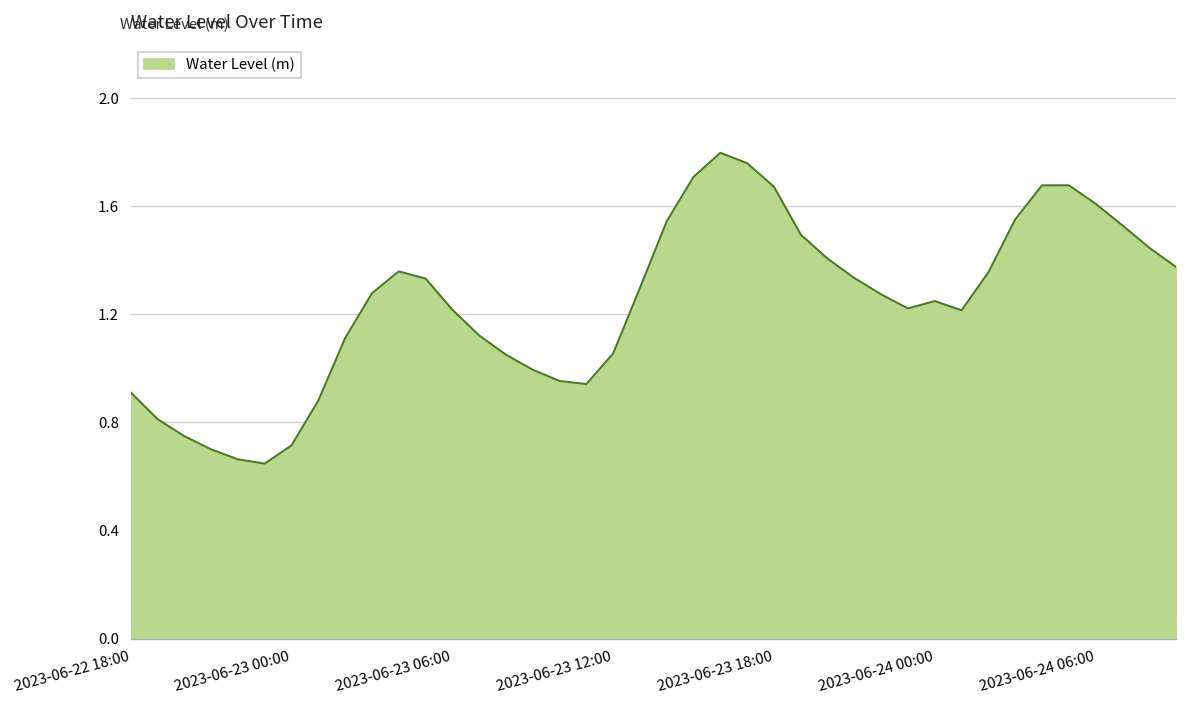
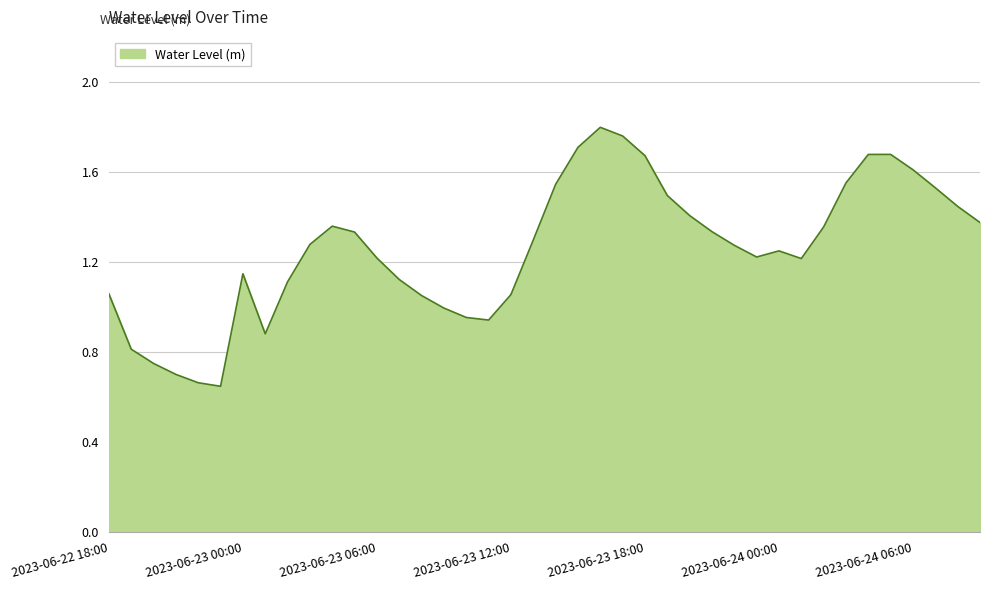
  {
-   "2023-06-22 18:00": 0.91,
-   "2023-06-23 00:00": 0.72,
+   "2023-06-22 18:00": 1.06,
+   "2023-06-23 00:00": 1.15,
    "2023-06-23 06:00": 1.22,
    "2023-06-23 12:00": 1.06,
    "2023-06-23 18:00": 1.67,
    "2023-06-24 00:00": 1.25,
    "2023-06-24 06:00": 1.61
  }
